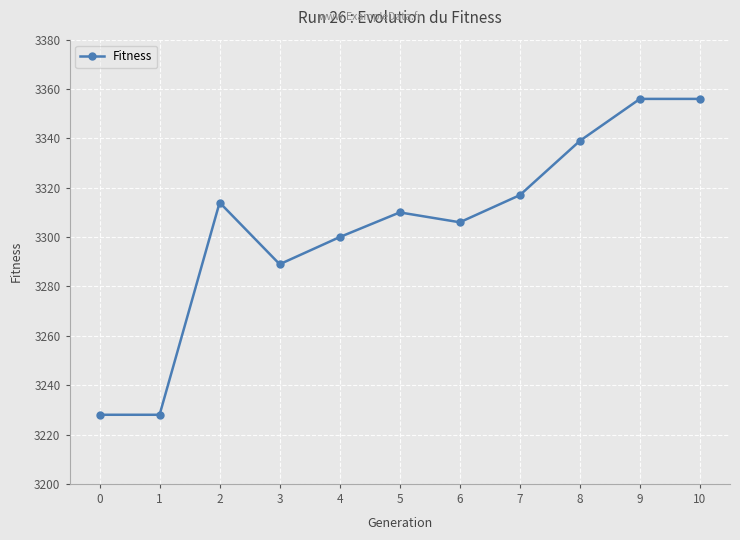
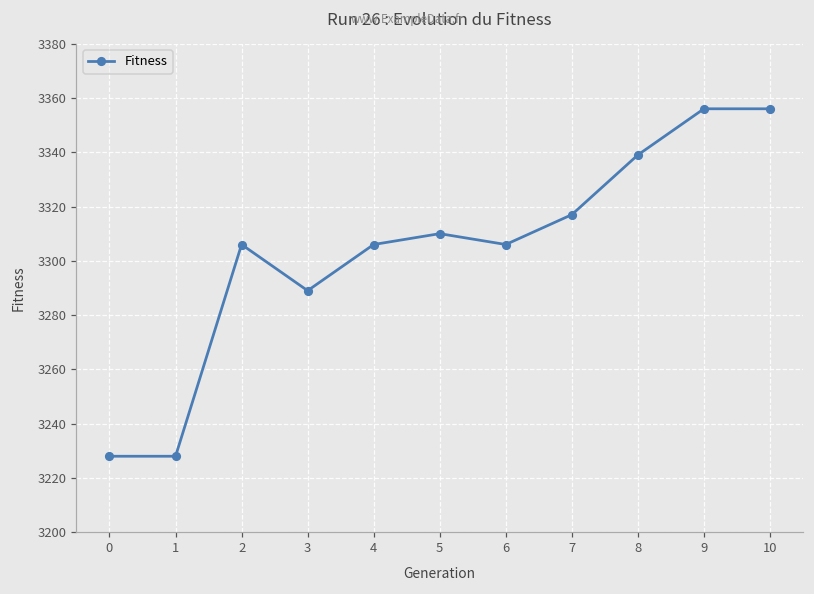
  {
    "0": 3228,
    "1": 3228,
-   "2": 3314,
+   "2": 3306,
    "3": 3289,
-   "4": 3300,
+   "4": 3306,
    "5": 3310,
    "6": 3306,
    "7": 3317,
    "8": 3339,
    "9": 3356,
    "10": 3356
  }
